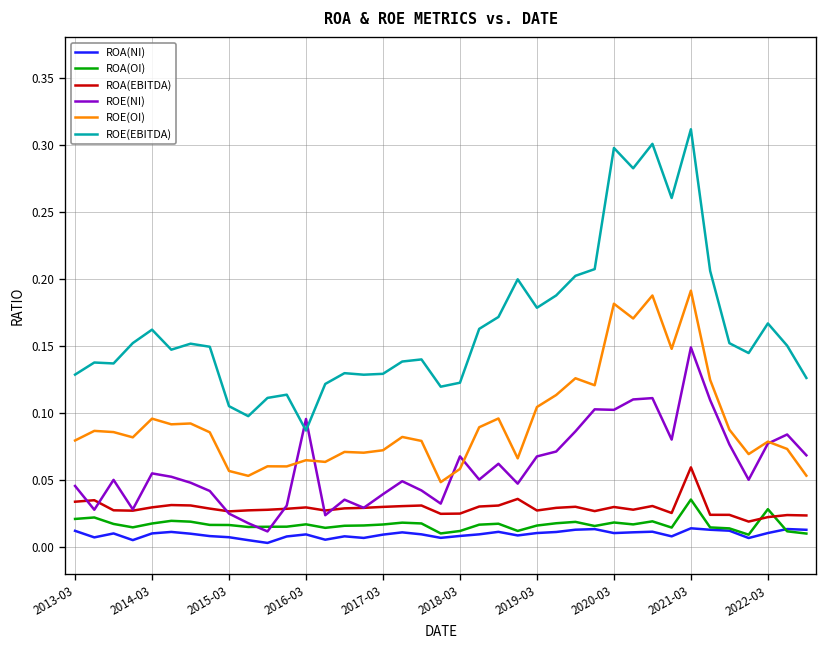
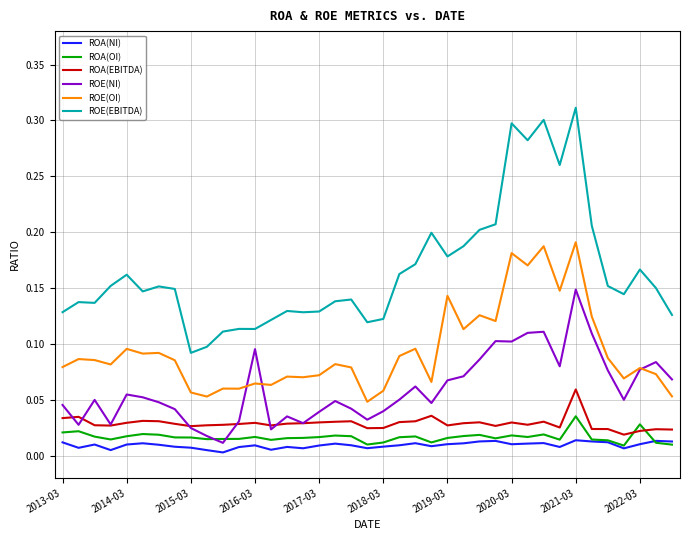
  {
    "ROA(NI)": {
      "2013-03": 0.012,
      "2014-03": 0.010,
      "2015-03": 0.007,
      "2016-03": 0.009,
      "2017-03": 0.009,
      "2018-03": 0.008,
      "2019-03": 0.010,
      "2020-03": 0.010,
      "2021-03": 0.014,
      "2022-03": 0.010
    },
    "ROA(OI)": {
      "2013-03": 0.021,
      "2014-03": 0.017,
      "2015-03": 0.016,
      "2016-03": 0.017,
      "2017-03": 0.017,
      "2018-03": 0.012,
      "2019-03": 0.016,
      "2020-03": 0.018,
      "2021-03": 0.035,
      "2022-03": 0.028
    },
    "ROA(EBITDA)": {
      "2013-03": 0.034,
      "2014-03": 0.029,
      "2016-03": 0.029,
      "2017-03": 0.030,
      "2018-03": 0.025,
      "2019-03": 0.027,
      "2020-03": 0.030,
      "2021-03": 0.059,
      "2022-03": 0.022
    },
    "ROE(NI)": {
      "2013-03": 0.045,
      "2014-03": 0.055,
      "2016-03": 0.095,
      "2017-03": 0.039,
-     "2018-03": 0.067,
+     "2018-03": 0.040,
      "2019-03": 0.067,
      "2020-03": 0.102,
      "2021-03": 0.149
    },
    "ROE(OI)": {
      "2013-03": 0.079,
      "2014-03": 0.096,
      "2015-03": 0.057,
      "2016-03": 0.065,
      "2017-03": 0.072,
      "2018-03": 0.058,
-     "2019-03": 0.104,
+     "2019-03": 0.143,
      "2020-03": 0.181,
      "2021-03": 0.191
    },
    "ROE(EBITDA)": {
      "2013-03": 0.128,
      "2014-03": 0.162,
-     "2015-03": 0.105,
-     "2016-03": 0.087,
+     "2015-03": 0.092,
+     "2016-03": 0.113,
      "2017-03": 0.129,
      "2018-03": 0.122,
      "2019-03": 0.178,
      "2020-03": 0.297,
      "2021-03": 0.311,
      "2022-03": 0.167
    }
  }
